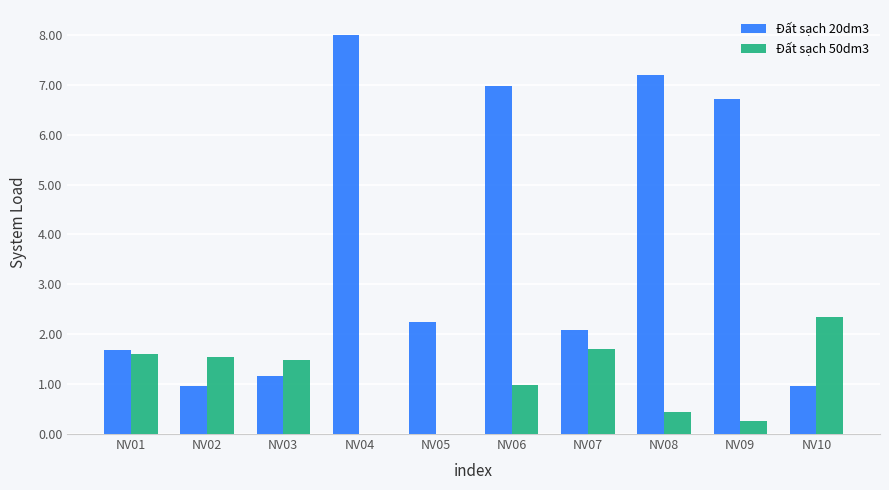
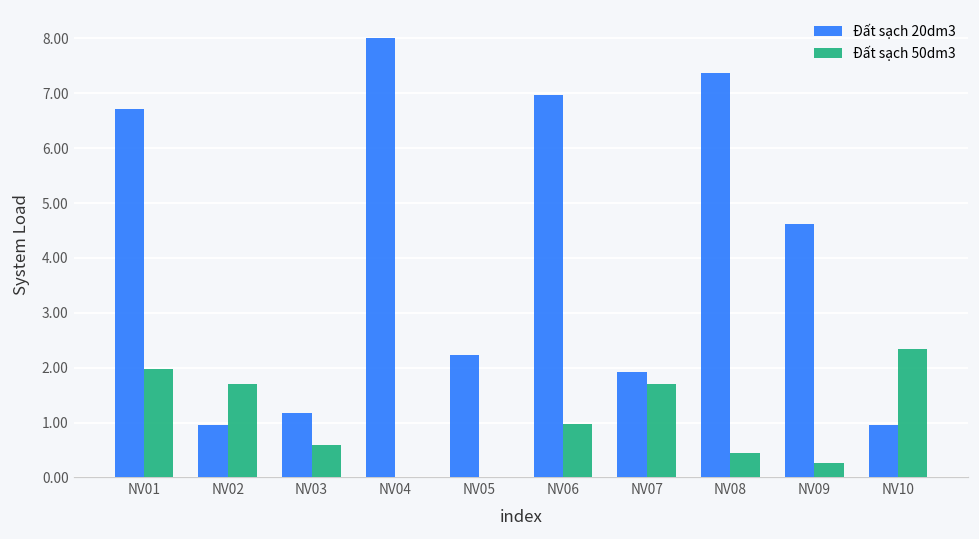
  {
    "Đất sạch 20dm3": {
-     "NV01": 1.7,
+     "NV01": 6.7,
      "NV02": 1.0,
      "NV03": 1.2,
      "NV04": 8.0,
      "NV05": 2.2,
      "NV06": 7.0,
-     "NV07": 2.1,
-     "NV08": 7.2,
-     "NV09": 6.7,
+     "NV07": 1.9,
+     "NV08": 7.4,
+     "NV09": 4.6,
      "NV10": 1.0
    },
    "Đất sạch 50dm3": {
-     "NV01": 1.6,
-     "NV02": 1.5,
-     "NV03": 1.5,
+     "NV01": 2.0,
+     "NV02": 1.7,
+     "NV03": 0.6,
      "NV04": 0.0,
      "NV05": 0.0,
      "NV06": 1.0,
      "NV07": 1.7,
      "NV08": 0.4,
      "NV09": 0.3,
      "NV10": 2.3
    }
  }
